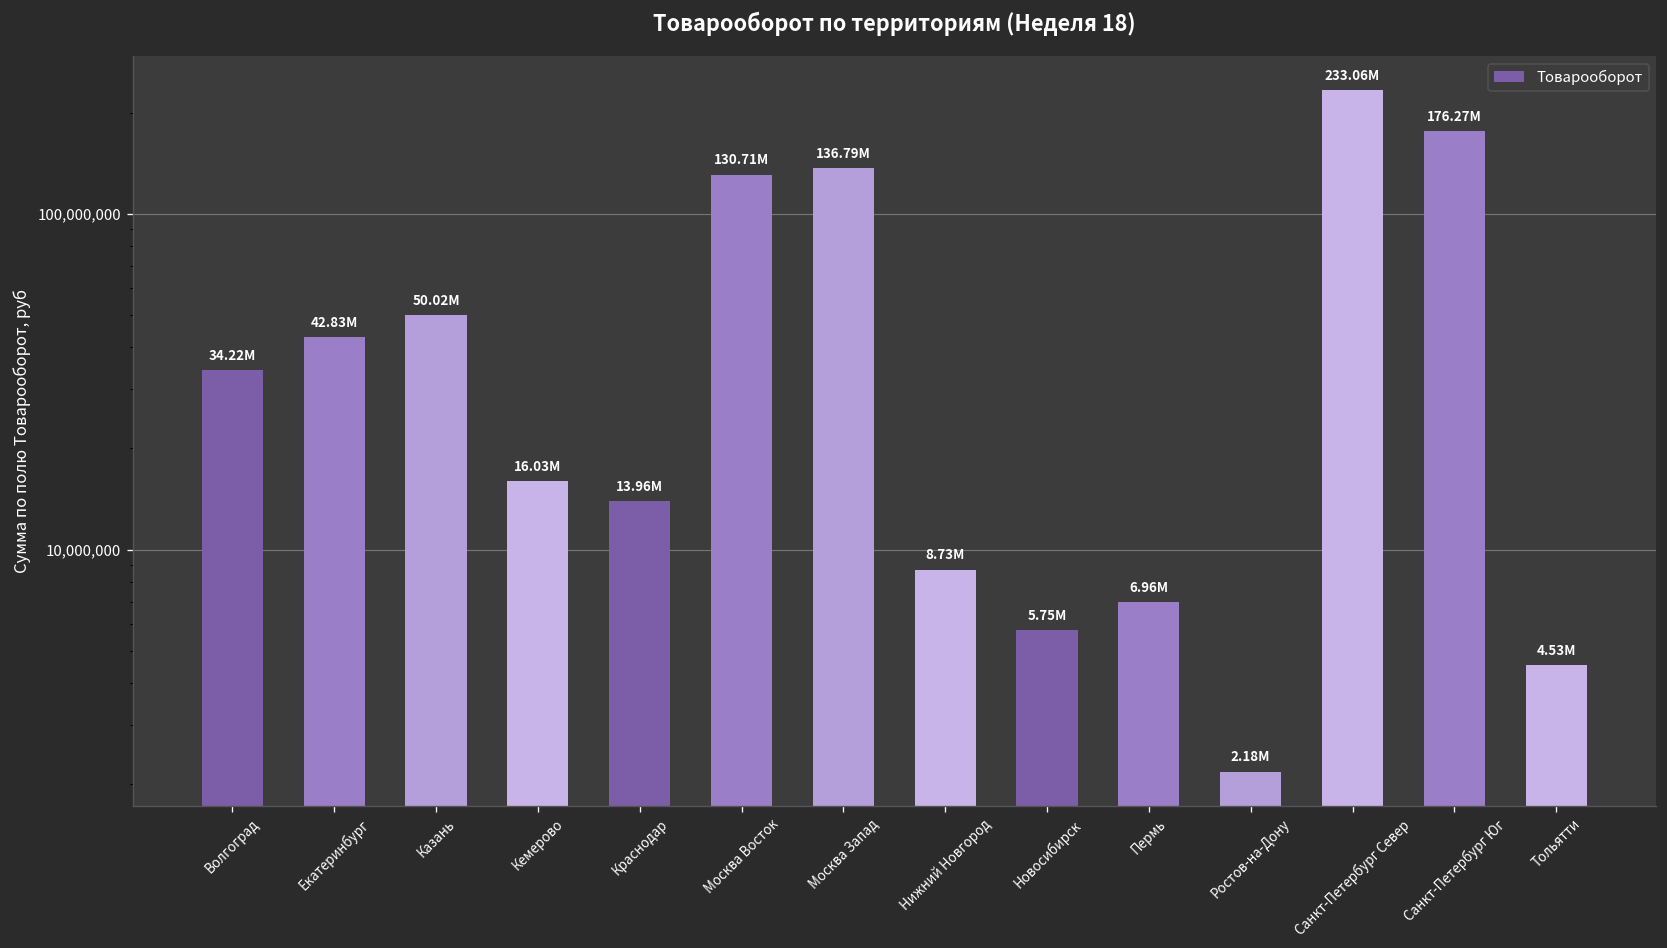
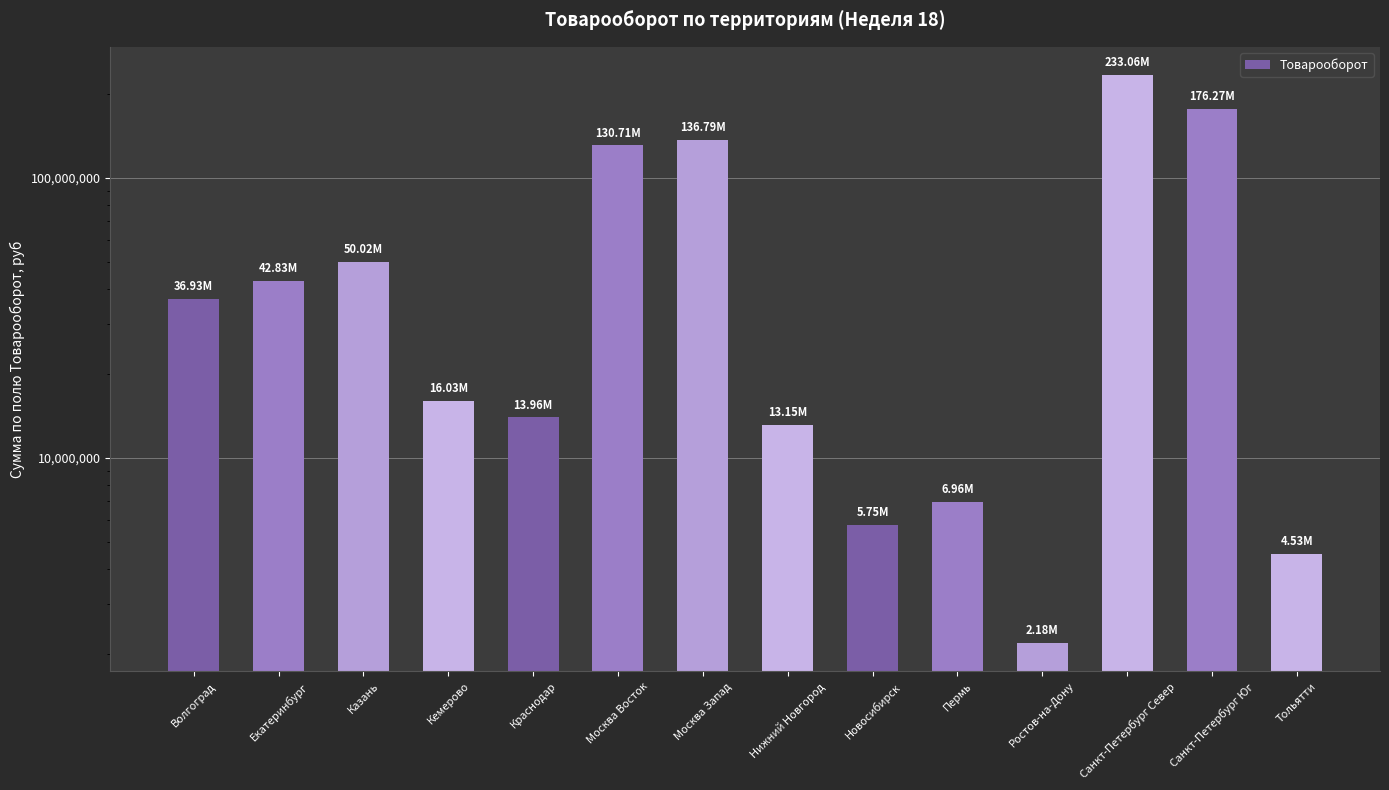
  {
-   "Волгоград": "34.22M",
+   "Волгоград": "36.93M",
    "Екатеринбург": "42.83M",
    "Казань": "50.02M",
    "Кемерово": "16.03M",
    "Краснодар": "13.96M",
    "Москва Восток": "130.71M",
    "Москва Запад": "136.79M",
-   "Нижний Новгород": "8.73M",
+   "Нижний Новгород": "13.15M",
    "Новосибирск": "5.75M",
    "Пермь": "6.96M",
    "Ростов-на-Дону": "2.18M",
    "Санкт-Петербург Север": "233.06M",
    "Санкт-Петербург Юг": "176.27M",
    "Тольятти": "4.53M"
  }
